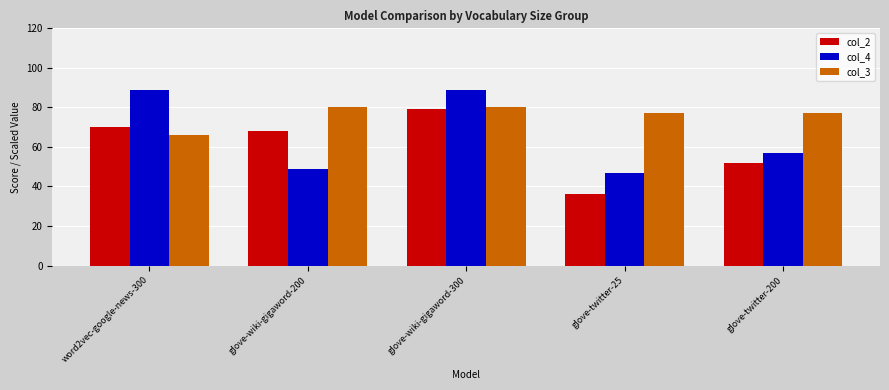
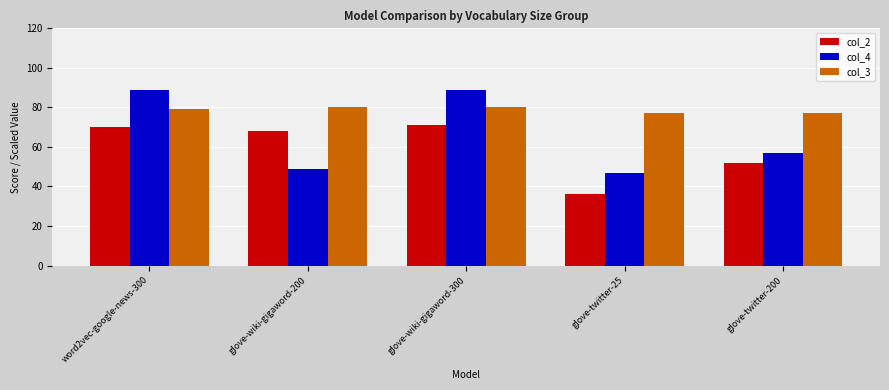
  {
    "col_2": {
      "word2vec-google-news-300": 70,
      "glove-wiki-gigaword-200": 68,
-     "glove-wiki-gigaword-300": 79,
+     "glove-wiki-gigaword-300": 71,
      "glove-twitter-25": 36,
      "glove-twitter-200": 52
    },
    "col_4": {
      "word2vec-google-news-300": 89,
      "glove-wiki-gigaword-200": 49,
      "glove-wiki-gigaword-300": 89,
      "glove-twitter-25": 47,
      "glove-twitter-200": 57
    },
    "col_3": {
-     "word2vec-google-news-300": 66,
+     "word2vec-google-news-300": 79,
      "glove-wiki-gigaword-200": 80,
      "glove-wiki-gigaword-300": 80,
      "glove-twitter-25": 77,
      "glove-twitter-200": 77
    }
  }
